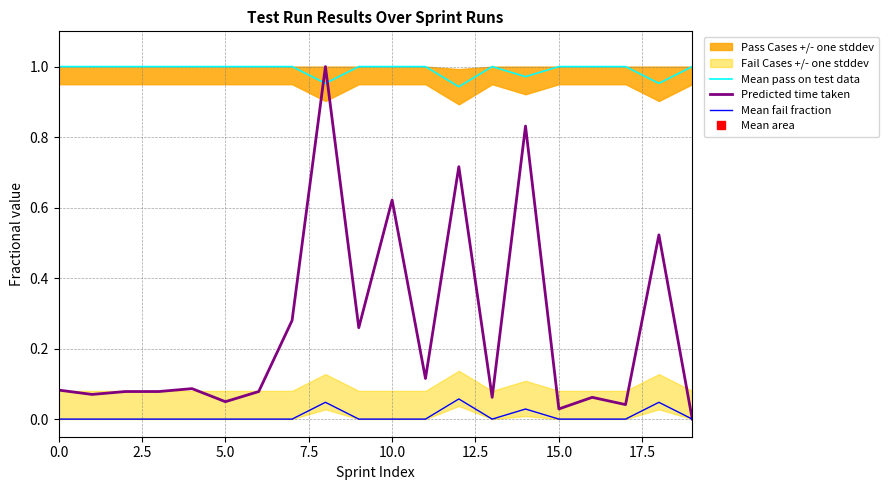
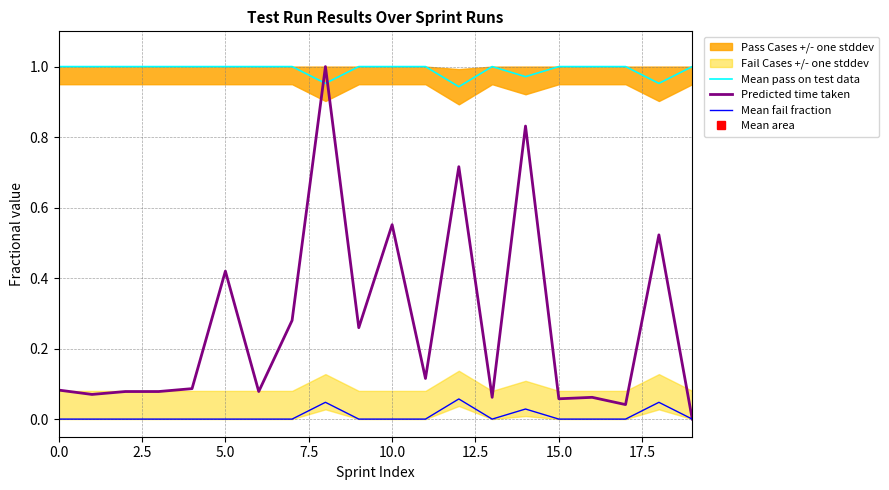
  {
    "Predicted time taken": {
-     "5.0": 0.05,
-     "10.0": 0.62,
-     "15.0": 0.03
+     "5.0": 0.42,
+     "10.0": 0.55,
+     "15.0": 0.06
    },
    "Mean fail fraction": {
      "0.0": 0.00,
      "5.0": 0.00,
      "10.0": 0.00,
      "15.0": 0.00
    }
  }
